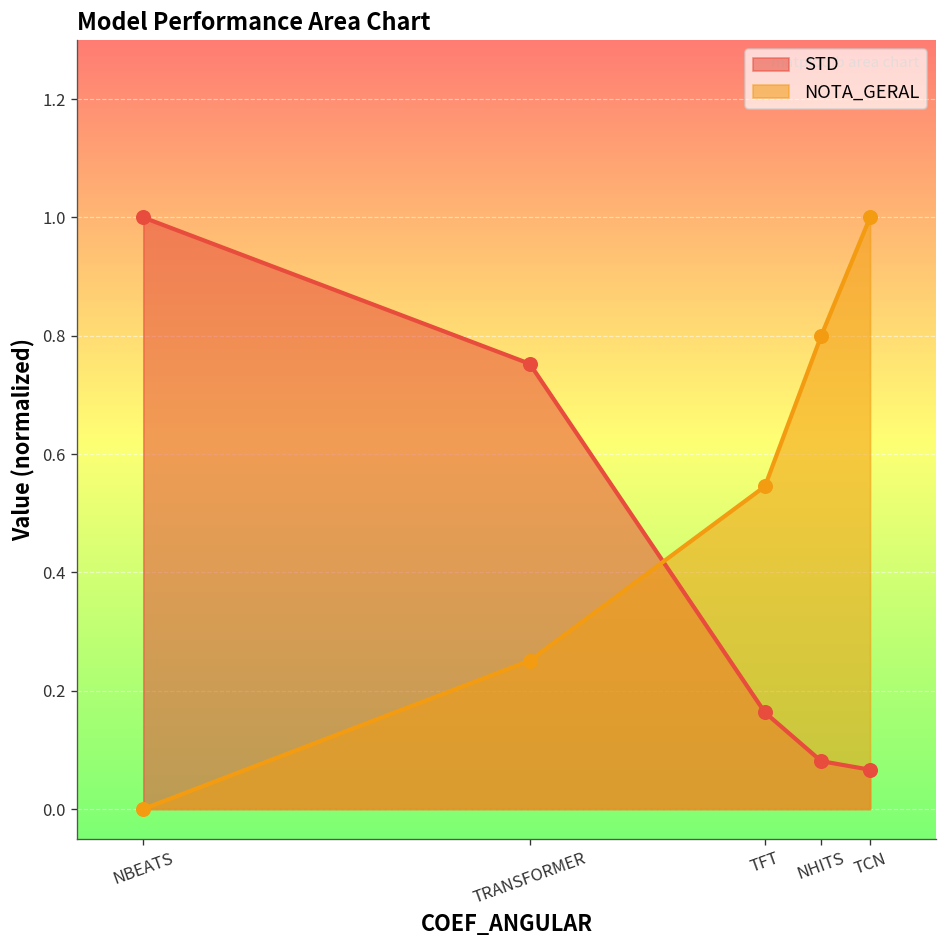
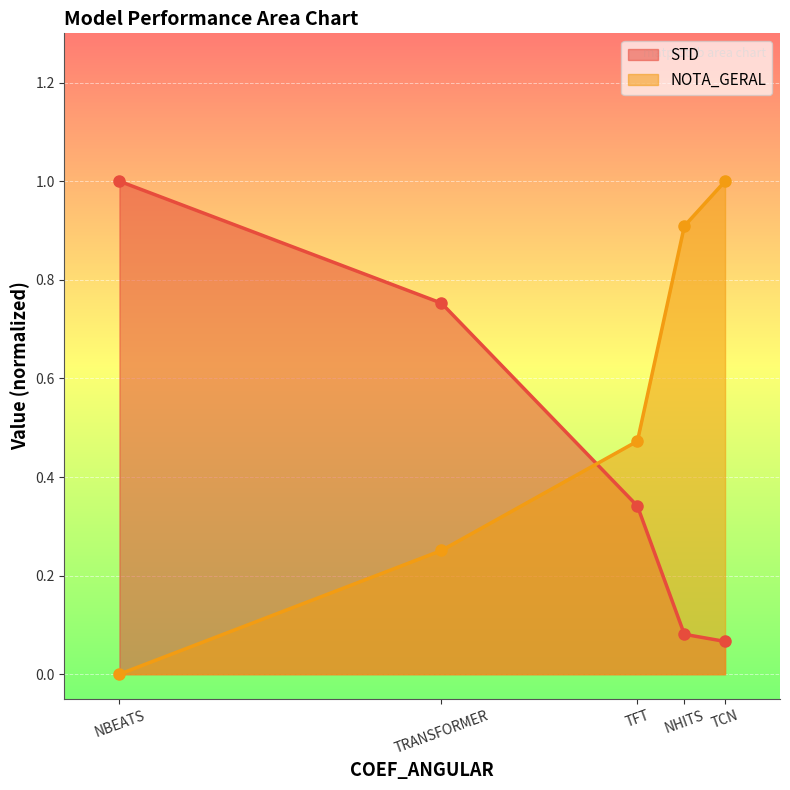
  {
    "STD": {
      "NBEATS": 1.00,
      "TRANSFORMER": 0.75,
-     "TFT": 0.16,
+     "TFT": 0.34,
      "NHITS": 0.08,
      "TCN": 0.07
    },
    "NOTA_GERAL": {
      "NBEATS": 0.00,
      "TRANSFORMER": 0.25,
-     "TFT": 0.55,
-     "NHITS": 0.80,
+     "TFT": 0.47,
+     "NHITS": 0.91,
      "TCN": 1.00
    }
  }
